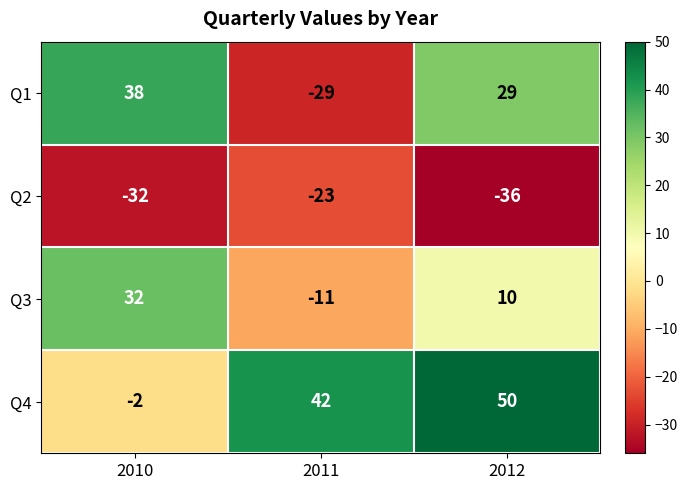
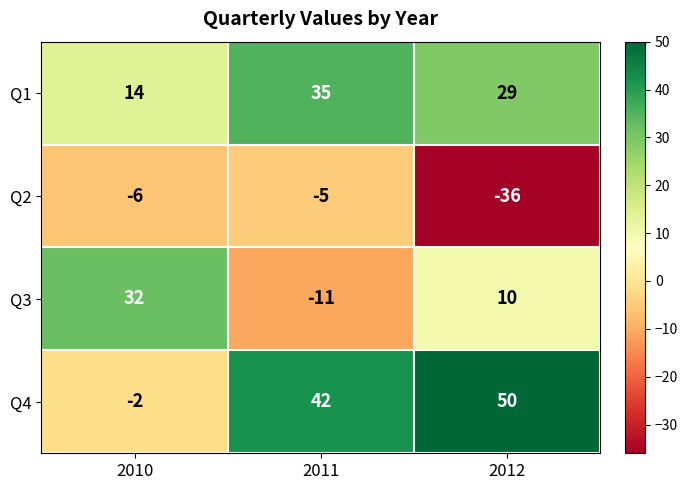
  {
    "Q1": {
-     "2010": 38,
-     "2011": -29,
+     "2010": 14,
+     "2011": 35,
      "2012": 29
    },
    "Q2": {
-     "2010": -32,
-     "2011": -23,
+     "2010": -6,
+     "2011": -5,
      "2012": -36
    },
    "Q3": {
      "2010": 32,
      "2011": -11,
      "2012": 10
    },
    "Q4": {
      "2010": -2,
      "2011": 42,
      "2012": 50
    }
  }
